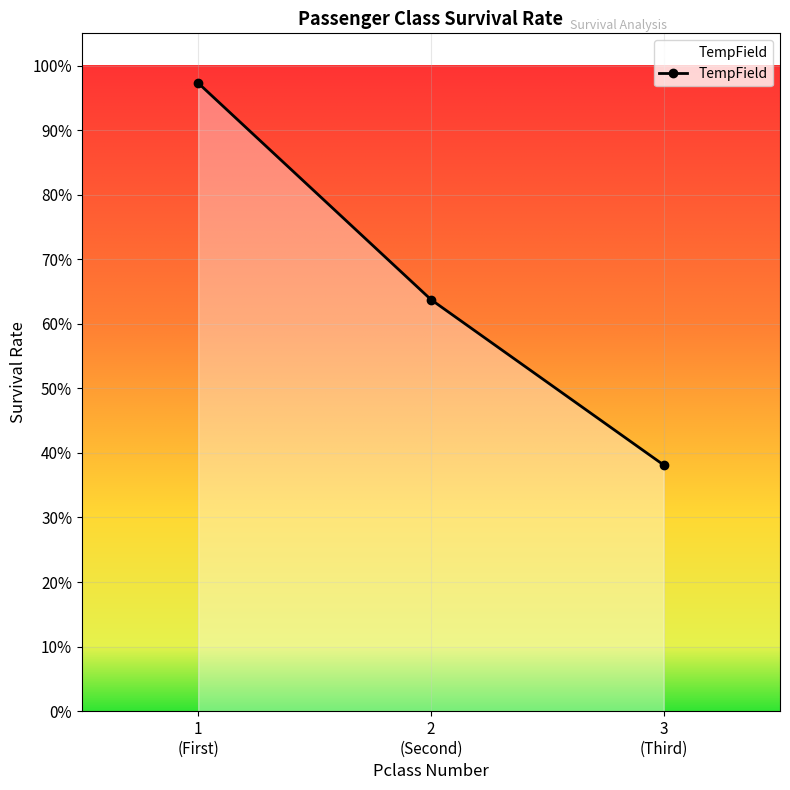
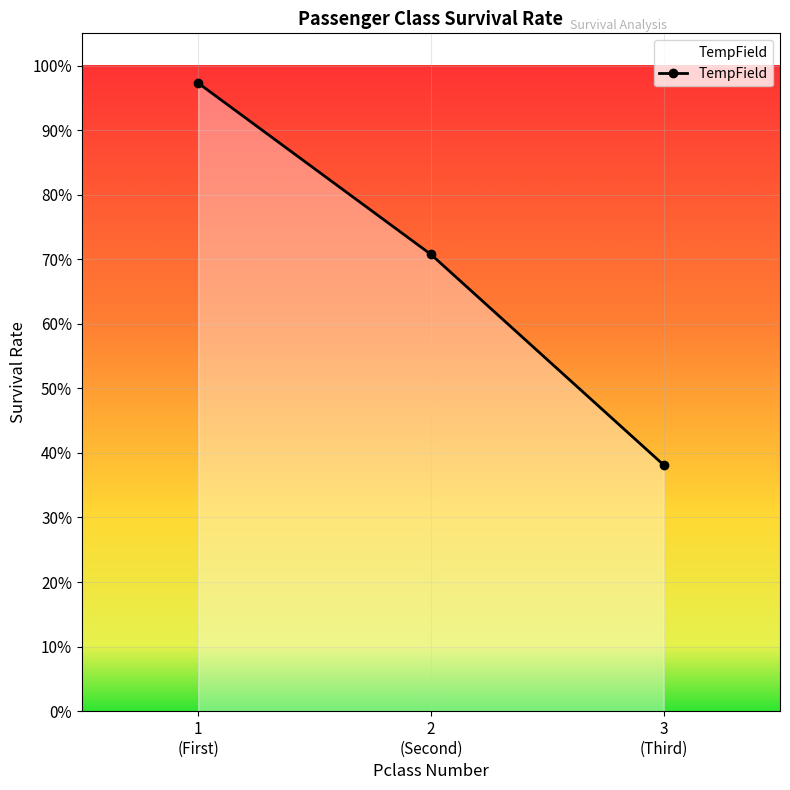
  {
    "1 (First)": "97%",
-   "2 (Second)": "64%",
+   "2 (Second)": "71%",
    "3 (Third)": "38%"
  }
